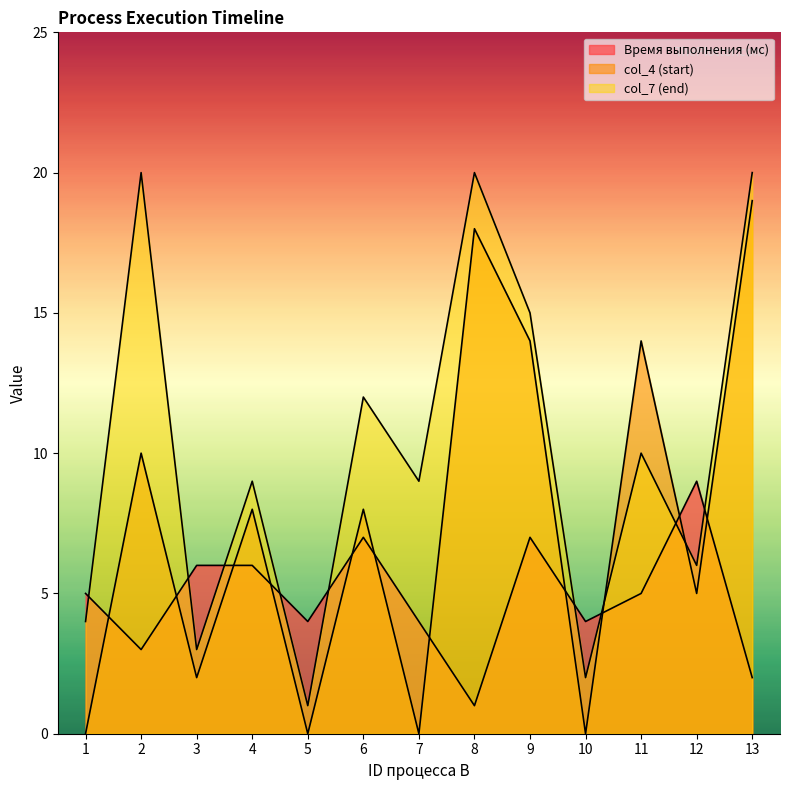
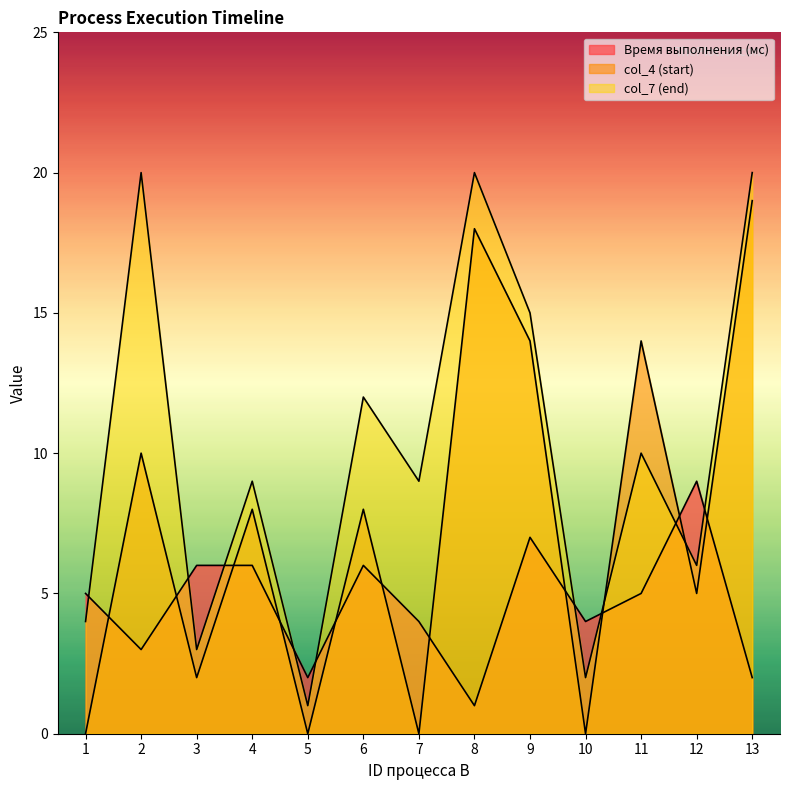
  {
    "Время выполнения (мс)": {
      "1": 5,
      "2": 3,
      "3": 6,
      "4": 6,
-     "5": 4,
-     "6": 7,
+     "5": 2,
+     "6": 6,
      "7": 4,
      "8": 1,
      "9": 7,
      "10": 4,
      "11": 5,
      "12": 9,
      "13": 2
    },
    "col_4 (start)": {
      "1": 0,
      "2": 10,
      "3": 2,
      "4": 8,
      "5": 0,
      "6": 8,
      "7": 0,
      "8": 18,
      "9": 14,
      "10": 0,
      "11": 14,
      "12": 5,
      "13": 19
    },
    "col_7 (end)": {
      "1": 4,
      "2": 20,
      "3": 3,
      "4": 9,
      "5": 1,
      "6": 12,
      "7": 9,
      "8": 20,
      "9": 15,
      "10": 2,
      "11": 10,
      "12": 6,
      "13": 20
    }
  }
